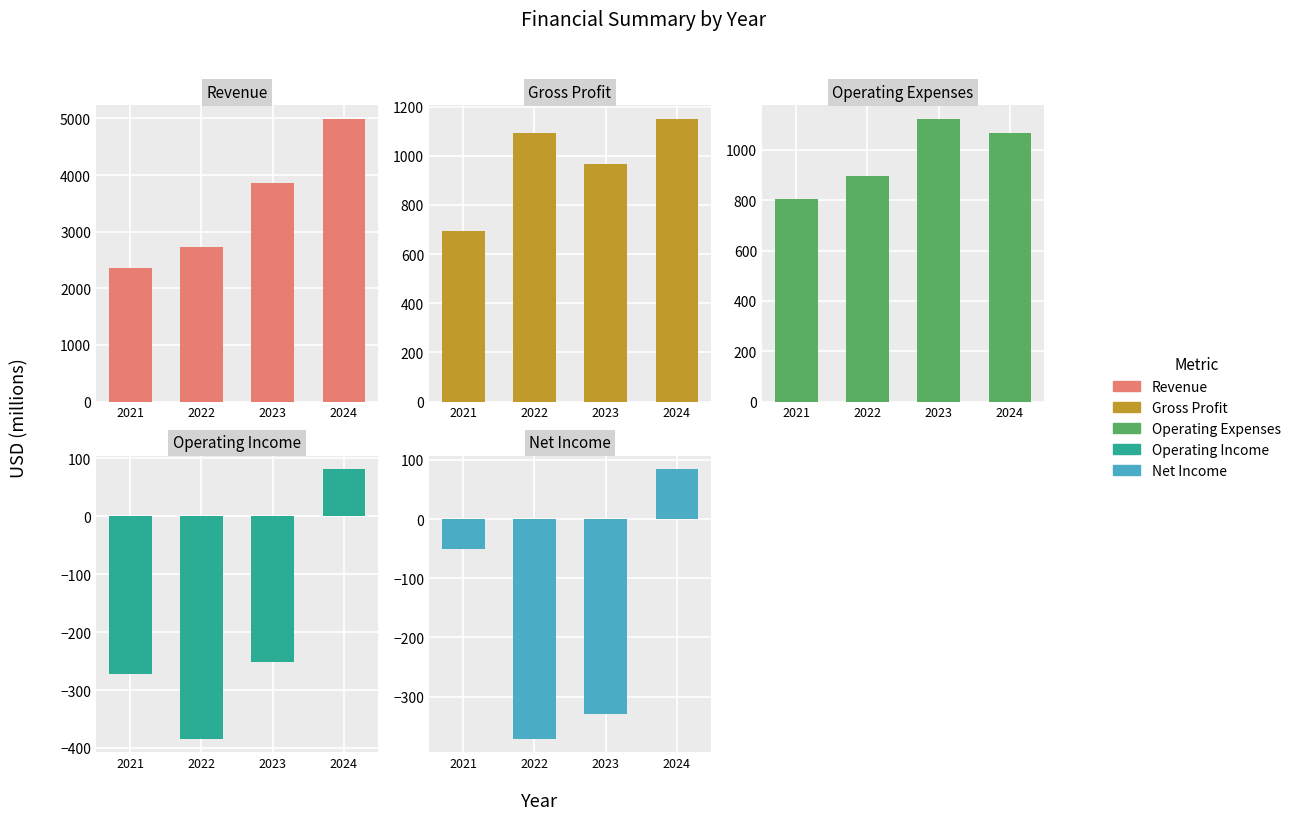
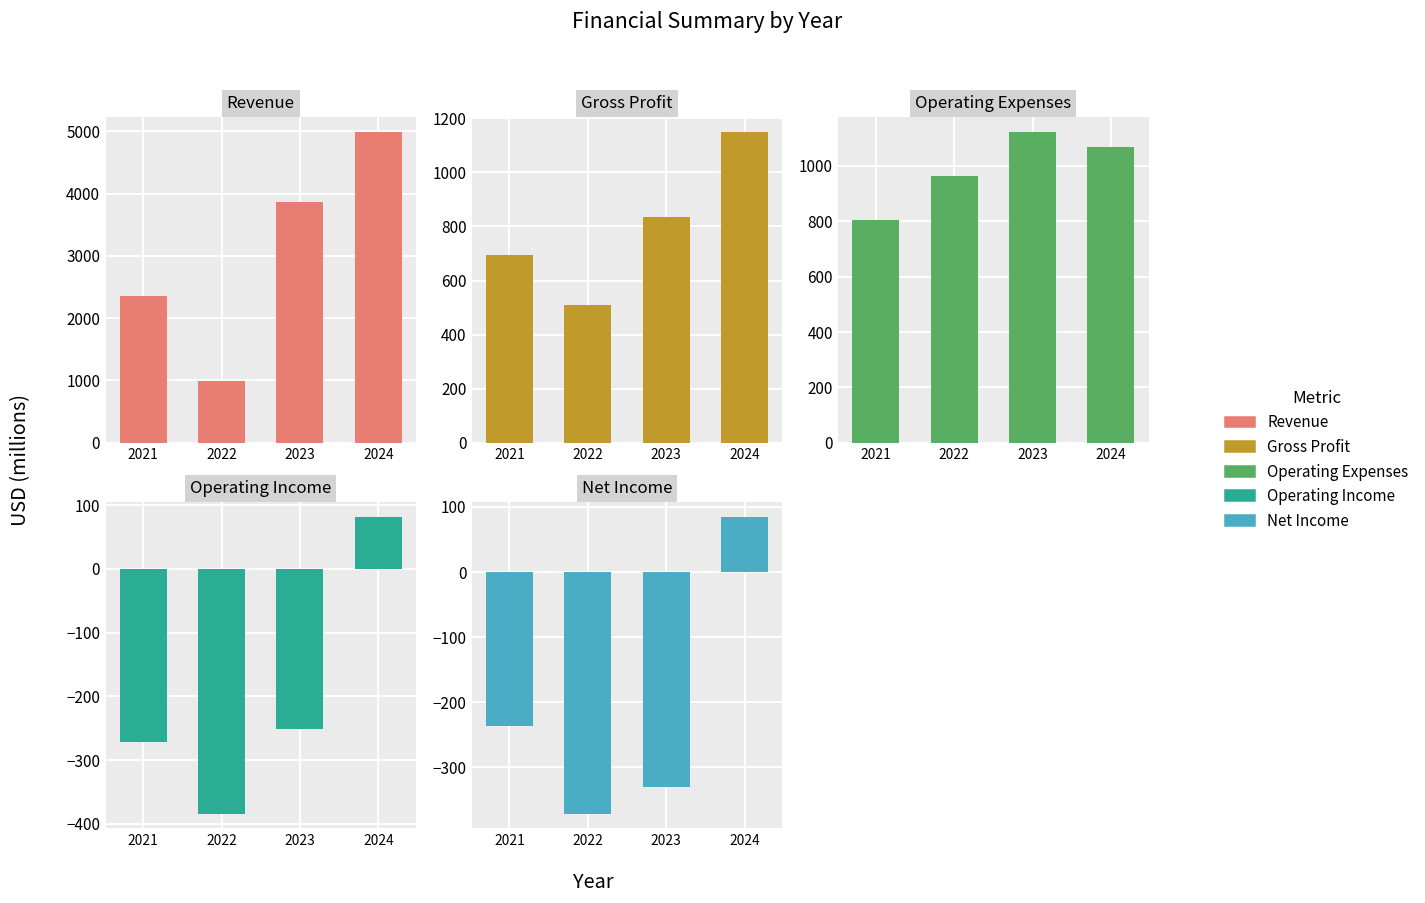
  {
    "Revenue": {
      "2021": 2400,
-     "2022": 2700,
+     "2022": 1000,
      "2023": 3900,
      "2024": 5000
    },
    "Gross Profit": {
      "2021": 690,
-     "2022": 1090,
-     "2023": 970,
+     "2022": 510,
+     "2023": 830,
      "2024": 1150
    },
    "Operating Expenses": {
      "2021": 800,
-     "2022": 900,
+     "2022": 970,
      "2023": 1120,
      "2024": 1070
    },
    "Operating Income": {
      "2021": -270,
      "2022": -380,
      "2023": -250,
      "2024": 80
    },
    "Net Income": {
-     "2021": -50,
+     "2021": -240,
      "2022": -370,
      "2023": -330,
      "2024": 80
    }
  }
